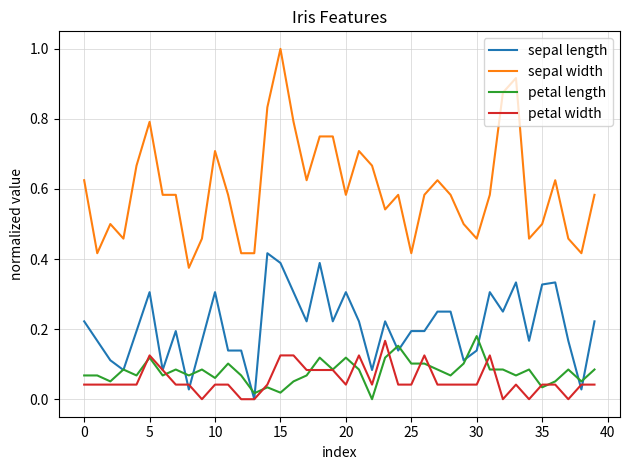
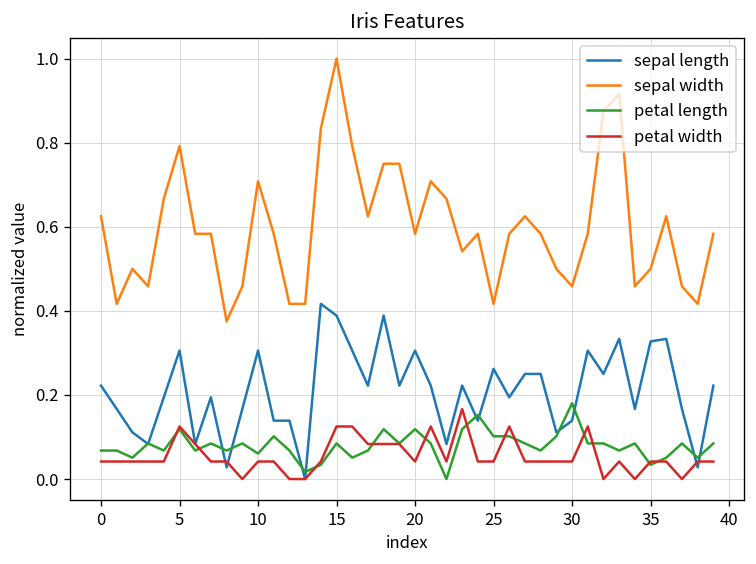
  {
    "sepal length": {
      "0": 0.22,
      "5": 0.31,
      "10": 0.31,
      "15": 0.39,
      "20": 0.31,
-     "25": 0.19,
+     "25": 0.26,
      "30": 0.14,
      "35": 0.33
    },
    "sepal width": {
      "0": 0.62,
      "5": 0.79,
      "10": 0.71,
      "15": 1.00,
      "20": 0.58,
      "25": 0.42,
      "30": 0.46,
      "35": 0.50
    },
    "petal length": {
      "0": 0.07,
      "10": 0.06,
-     "15": 0.02,
+     "15": 0.08,
      "20": 0.12,
      "25": 0.10,
      "30": 0.18,
      "35": 0.03
    },
    "petal width": {
      "0": 0.04,
      "10": 0.04,
      "15": 0.13,
      "20": 0.04,
      "25": 0.04,
      "30": 0.04,
      "35": 0.04
    }
  }
